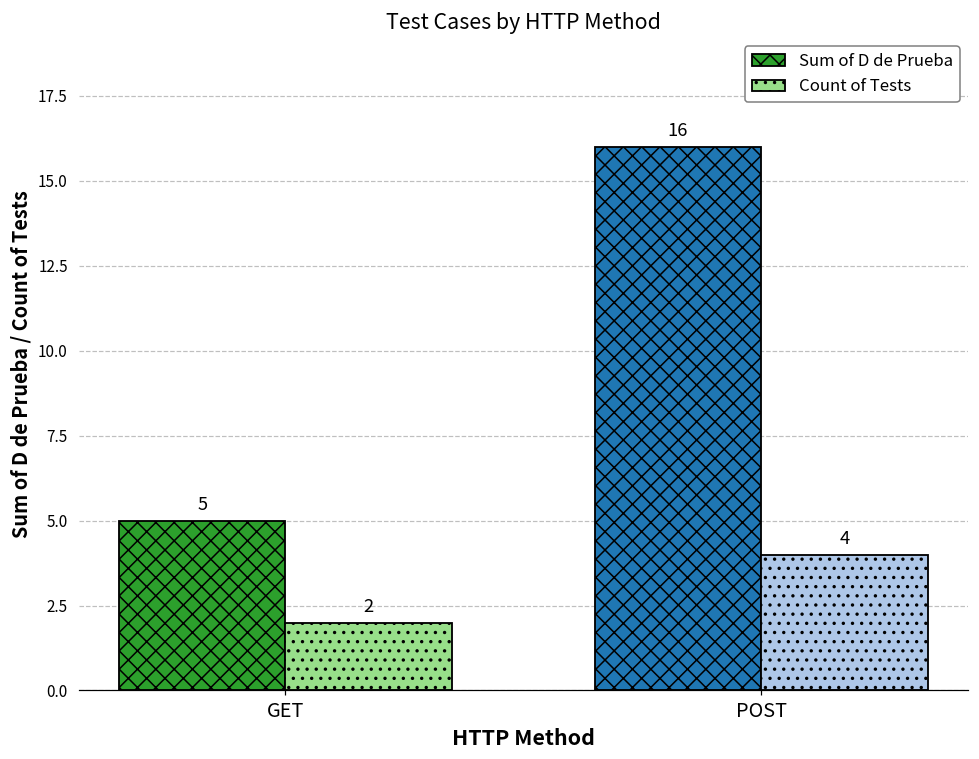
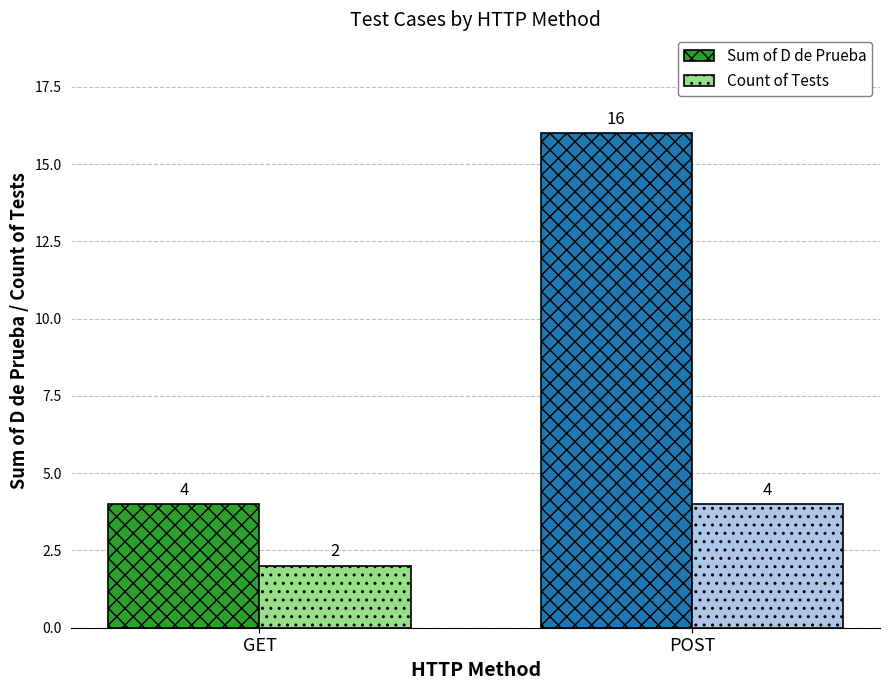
  {
    "Sum of D de Prueba": {
-     "GET": 5,
+     "GET": 4,
      "POST": 16
    },
    "Count of Tests": {
      "GET": 2,
      "POST": 4
    }
  }
